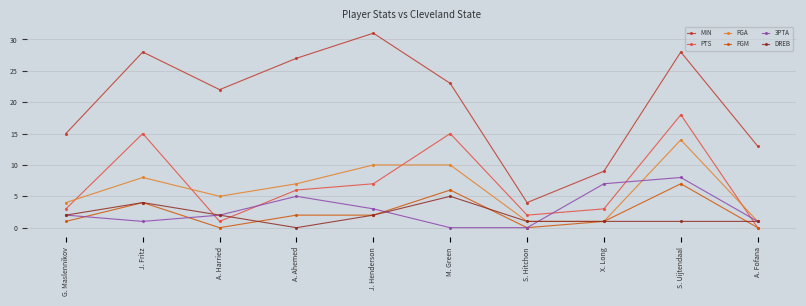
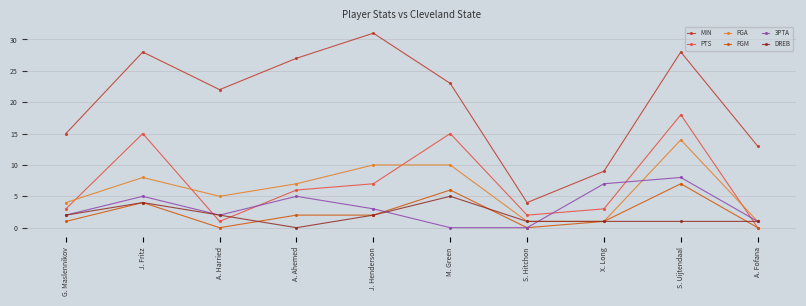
  {
    "3PTA": {
-     "J. Fritz": 1,
+     "J. Fritz": 5,
      "A. Ahemed": 5,
      "J. Henderson": 3,
      "M. Green": 0,
      "X. Long": 7,
      "S. Uijtendaal": 8
    }
  }
